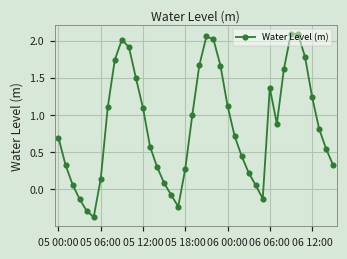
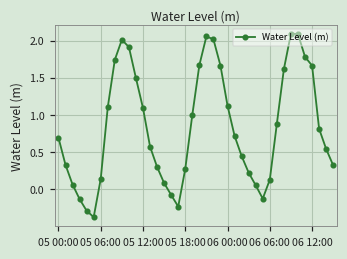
  {
    "05 00:00": 0.7,
    "05 06:00": 0.1,
    "05 12:00": 1.1,
    "05 18:00": 0.3,
    "06 00:00": 1.1,
-   "06 06:00": 1.4,
-   "06 12:00": 1.2
+   "06 06:00": 0.1,
+   "06 12:00": 1.7
  }
